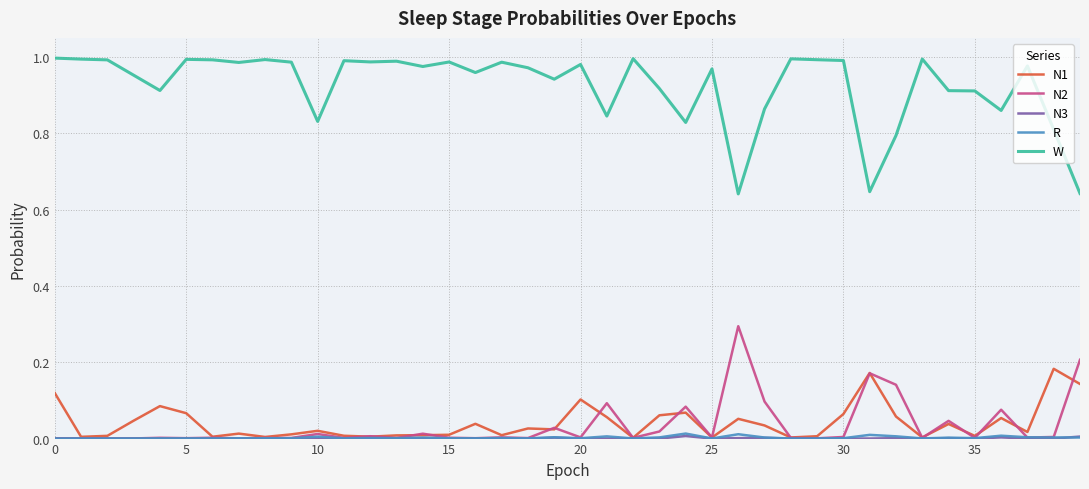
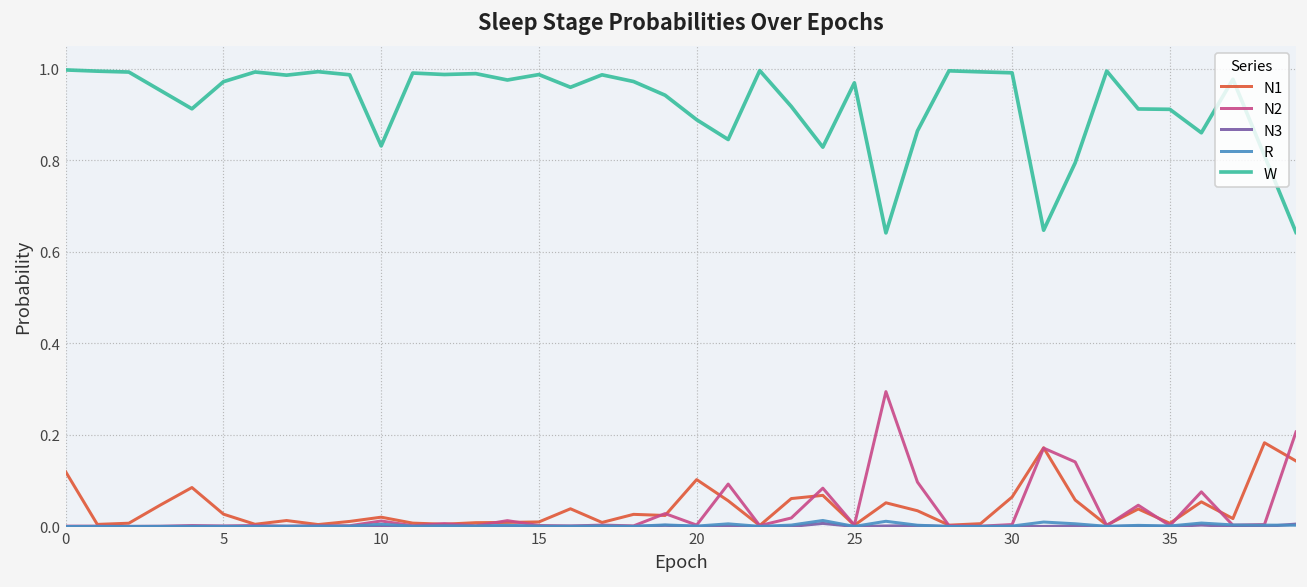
  {
    "N1": {
      "0": 0.12,
-     "5": 0.07,
+     "5": 0.03,
      "10": 0.02,
      "15": 0.01,
      "20": 0.10,
      "30": 0.06
    },
    "N2": {
      "10": 0.01
    },
    "W": {
      "0": 1.00,
-     "5": 0.99,
+     "5": 0.97,
      "10": 0.83,
      "15": 0.99,
-     "20": 0.98,
+     "20": 0.89,
      "25": 0.97,
      "30": 0.99,
      "35": 0.91
    }
  }
